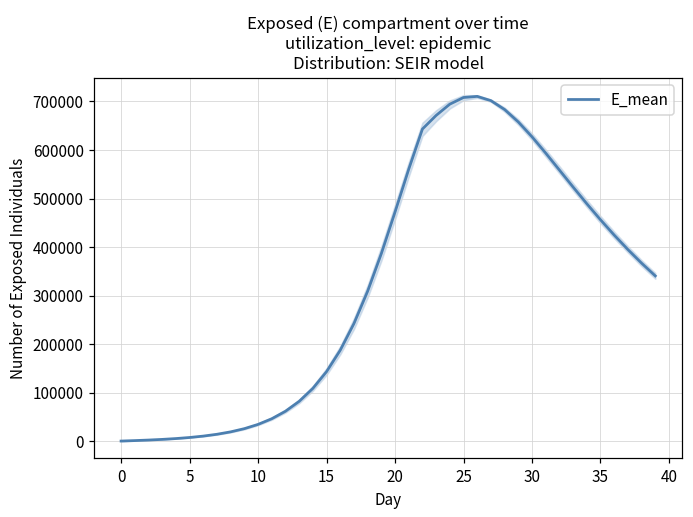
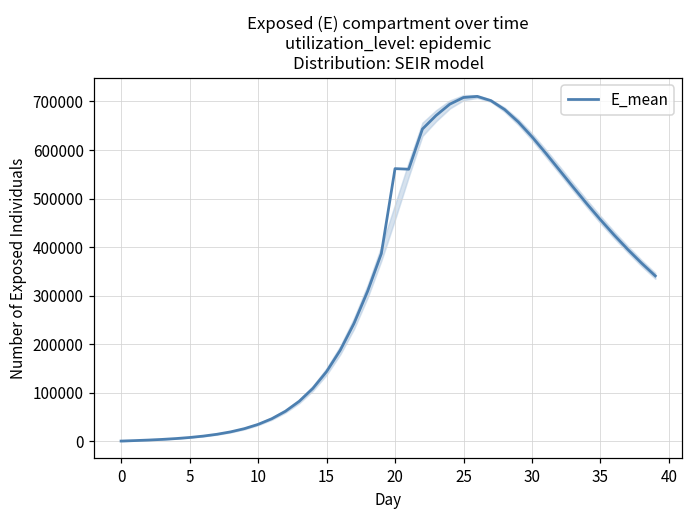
  {
    "E_mean": {
      "15": 140000,
-     "20": 470000,
+     "20": 560000,
      "30": 630000,
      "35": 460000
    }
  }
